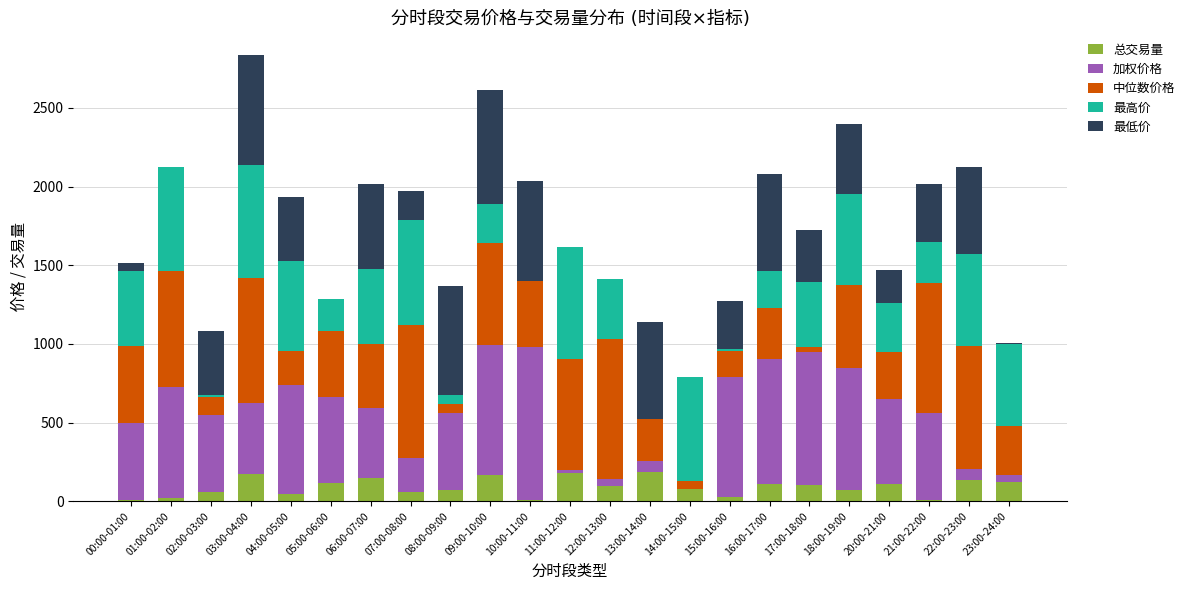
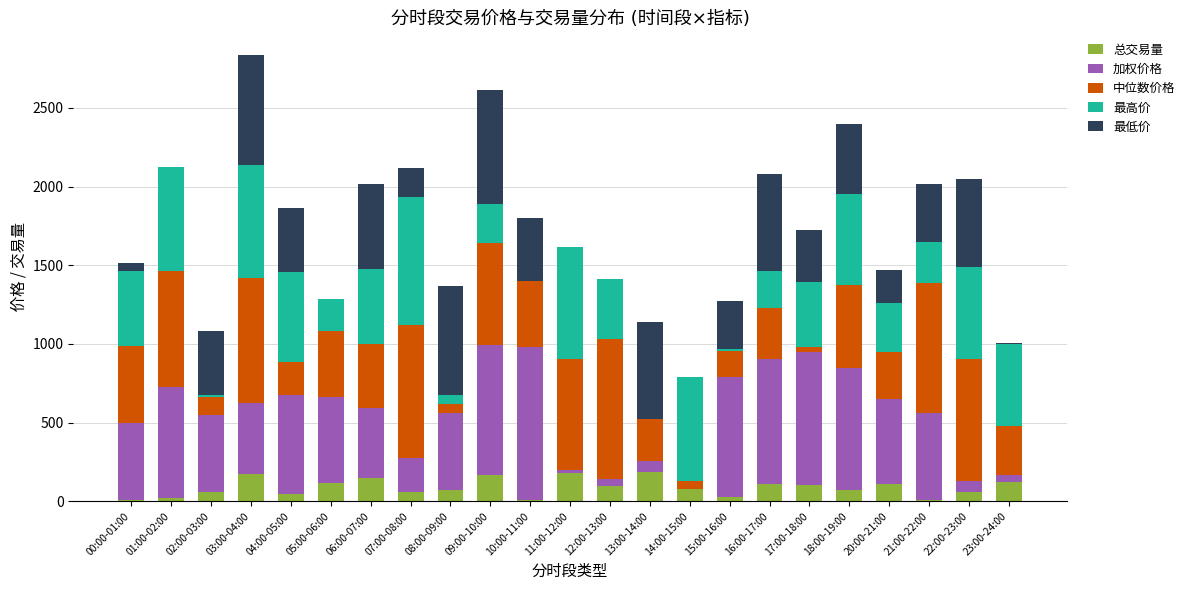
  {
    "总交易量": {
      "01:00-02:00": 20,
      "02:00-03:00": 60,
      "03:00-04:00": 180,
      "04:00-05:00": 40,
      "05:00-06:00": 120,
      "06:00-07:00": 150,
      "07:00-08:00": 60,
      "08:00-09:00": 70,
      "09:00-10:00": 170,
      "11:00-12:00": 180,
      "12:00-13:00": 90,
      "13:00-14:00": 190,
      "14:00-15:00": 80,
      "15:00-16:00": 30,
      "16:00-17:00": 110,
      "17:00-18:00": 100,
      "18:00-19:00": 70,
      "20:00-21:00": 110,
-     "22:00-23:00": 140,
+     "22:00-23:00": 60,
      "23:00-24:00": 120
    },
    "加权价格": {
      "00:00-01:00": 490,
      "01:00-02:00": 710,
      "02:00-03:00": 490,
      "03:00-04:00": 450,
-     "04:00-05:00": 700,
+     "04:00-05:00": 630,
      "05:00-06:00": 540,
      "06:00-07:00": 450,
      "07:00-08:00": 210,
      "08:00-09:00": 490,
      "09:00-10:00": 830,
      "10:00-11:00": 970,
      "11:00-12:00": 20,
      "12:00-13:00": 50,
      "13:00-14:00": 70,
      "14:00-15:00": 0,
      "15:00-16:00": 760,
      "16:00-17:00": 790,
      "17:00-18:00": 840,
      "18:00-19:00": 780,
      "20:00-21:00": 550,
      "21:00-22:00": 560,
      "22:00-23:00": 70,
      "23:00-24:00": 40
    },
    "中位数价格": {
      "00:00-01:00": 490,
      "01:00-02:00": 730,
      "02:00-03:00": 110,
      "03:00-04:00": 800,
      "04:00-05:00": 210,
      "05:00-06:00": 420,
      "06:00-07:00": 410,
      "07:00-08:00": 840,
      "08:00-09:00": 50,
      "09:00-10:00": 650,
      "10:00-11:00": 420,
      "11:00-12:00": 710,
      "12:00-13:00": 890,
      "13:00-14:00": 260,
      "14:00-15:00": 50,
      "15:00-16:00": 170,
      "16:00-17:00": 320,
      "17:00-18:00": 30,
      "18:00-19:00": 530,
      "20:00-21:00": 300,
      "21:00-22:00": 830,
      "22:00-23:00": 780,
      "23:00-24:00": 310
    },
    "最高价": {
      "00:00-01:00": 480,
      "01:00-02:00": 670,
      "03:00-04:00": 710,
      "04:00-05:00": 570,
      "05:00-06:00": 200,
      "06:00-07:00": 480,
-     "07:00-08:00": 670,
+     "07:00-08:00": 810,
      "08:00-09:00": 60,
      "09:00-10:00": 240,
      "10:00-11:00": 0,
      "11:00-12:00": 710,
      "12:00-13:00": 380,
      "13:00-14:00": 0,
      "14:00-15:00": 660,
      "16:00-17:00": 240,
      "17:00-18:00": 410,
      "18:00-19:00": 580,
      "20:00-21:00": 310,
      "21:00-22:00": 260,
      "22:00-23:00": 580,
      "23:00-24:00": 520
    },
    "最低价": {
      "00:00-01:00": 50,
      "01:00-02:00": 0,
      "02:00-03:00": 400,
      "03:00-04:00": 700,
      "04:00-05:00": 410,
      "05:00-06:00": 0,
      "06:00-07:00": 540,
      "07:00-08:00": 180,
      "08:00-09:00": 690,
      "09:00-10:00": 720,
-     "10:00-11:00": 630,
+     "10:00-11:00": 400,
      "11:00-12:00": 0,
      "12:00-13:00": 0,
      "13:00-14:00": 620,
      "14:00-15:00": 0,
      "15:00-16:00": 310,
      "16:00-17:00": 620,
      "17:00-18:00": 330,
      "18:00-19:00": 440,
      "20:00-21:00": 210,
      "21:00-22:00": 370,
      "22:00-23:00": 560
    }
  }
